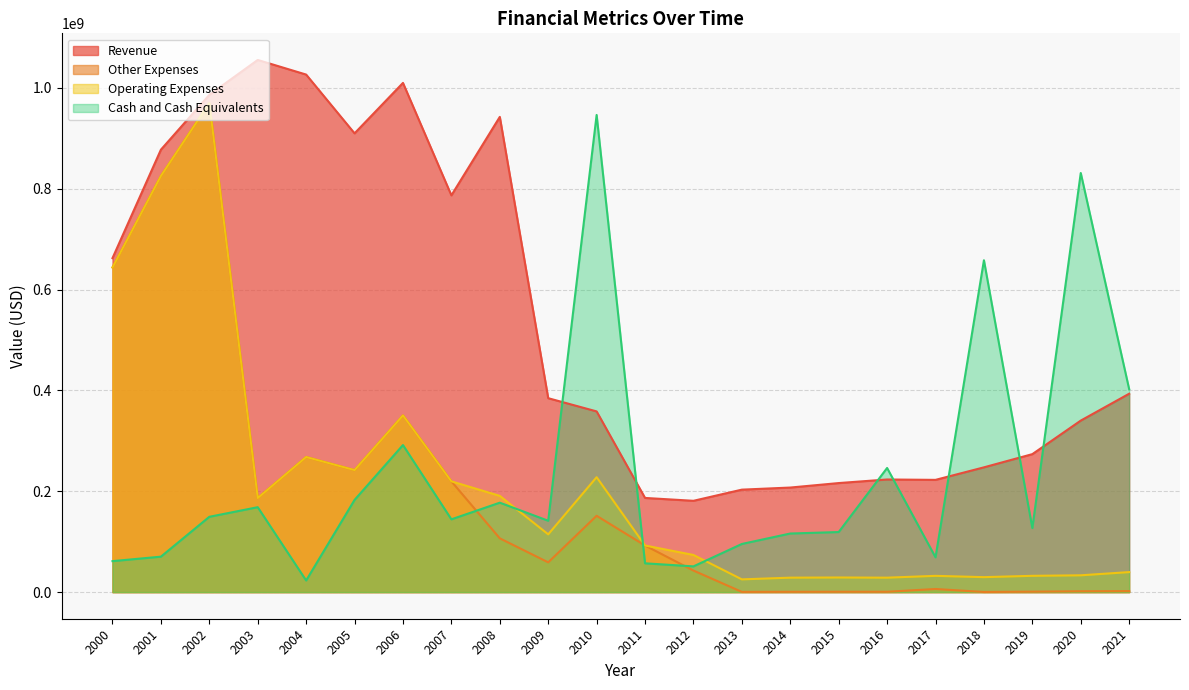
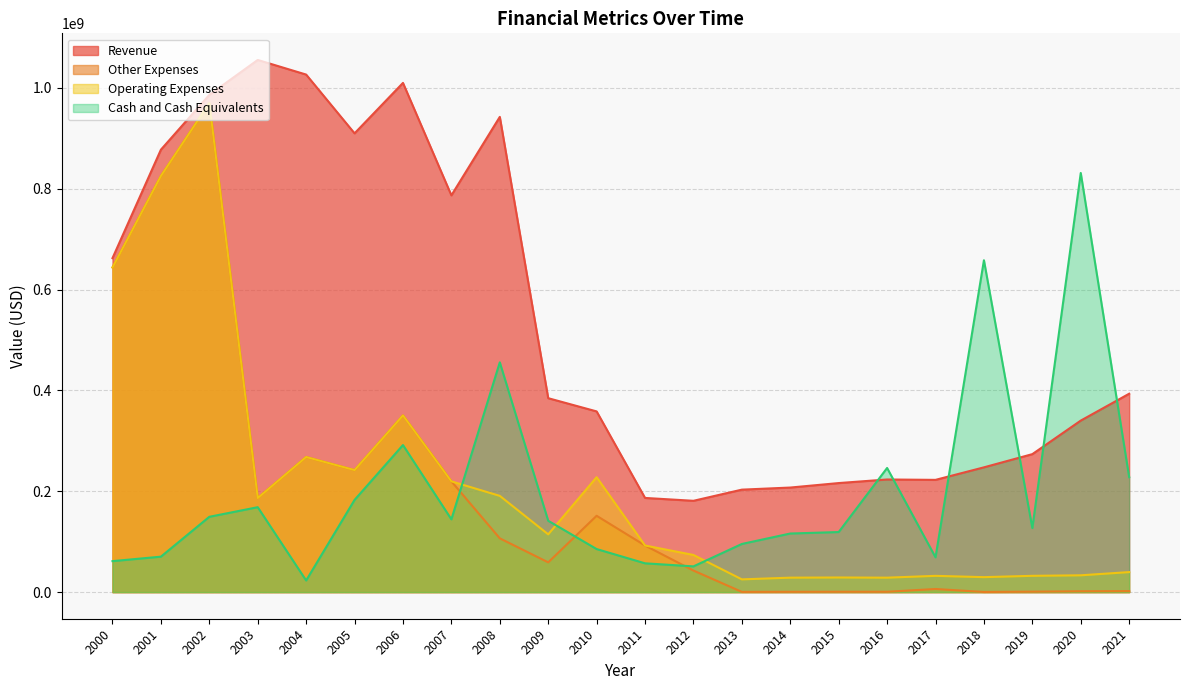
  {
    "Operating Expenses": {
      "2008": 190000000,
      "2009": 110000000,
      "2010": 230000000,
      "2012": 70000000,
      "2013": 30000000,
      "2014": 30000000,
      "2015": 30000000,
      "2016": 30000000,
      "2017": 30000000,
      "2018": 30000000,
      "2019": 30000000,
      "2020": 30000000,
      "2021": 40000000
    },
    "Cash and Cash Equivalents": {
      "2000": 60000000,
      "2001": 70000000,
      "2002": 150000000,
      "2003": 170000000,
      "2004": 20000000,
      "2005": 180000000,
      "2006": 290000000,
      "2007": 140000000,
-     "2008": 180000000,
+     "2008": 460000000,
      "2009": 140000000,
-     "2010": 950000000,
+     "2010": 90000000,
      "2011": 60000000,
      "2012": 50000000,
      "2013": 100000000,
      "2014": 120000000,
      "2015": 120000000,
      "2016": 250000000,
      "2017": 70000000,
      "2018": 660000000,
      "2019": 130000000,
      "2020": 830000000,
-     "2021": 400000000
+     "2021": 230000000
    }
  }
